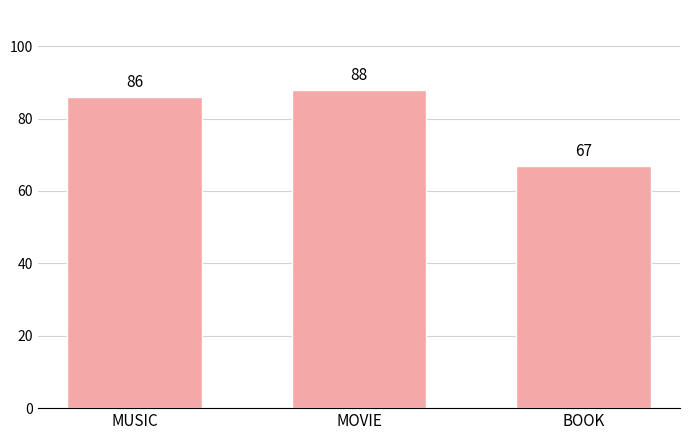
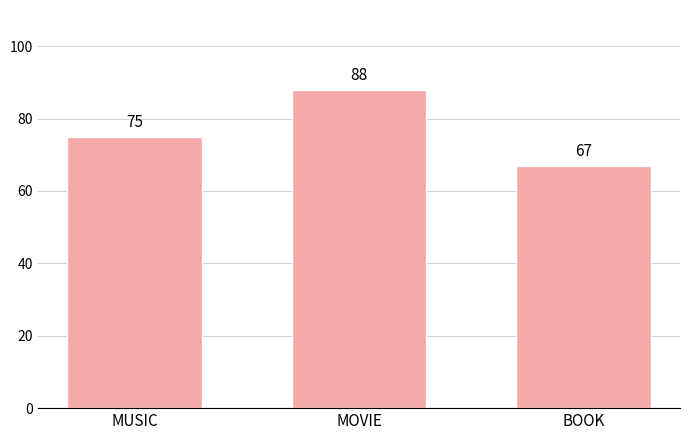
  {
-   "MUSIC": 86,
+   "MUSIC": 75,
    "MOVIE": 88,
    "BOOK": 67
  }
